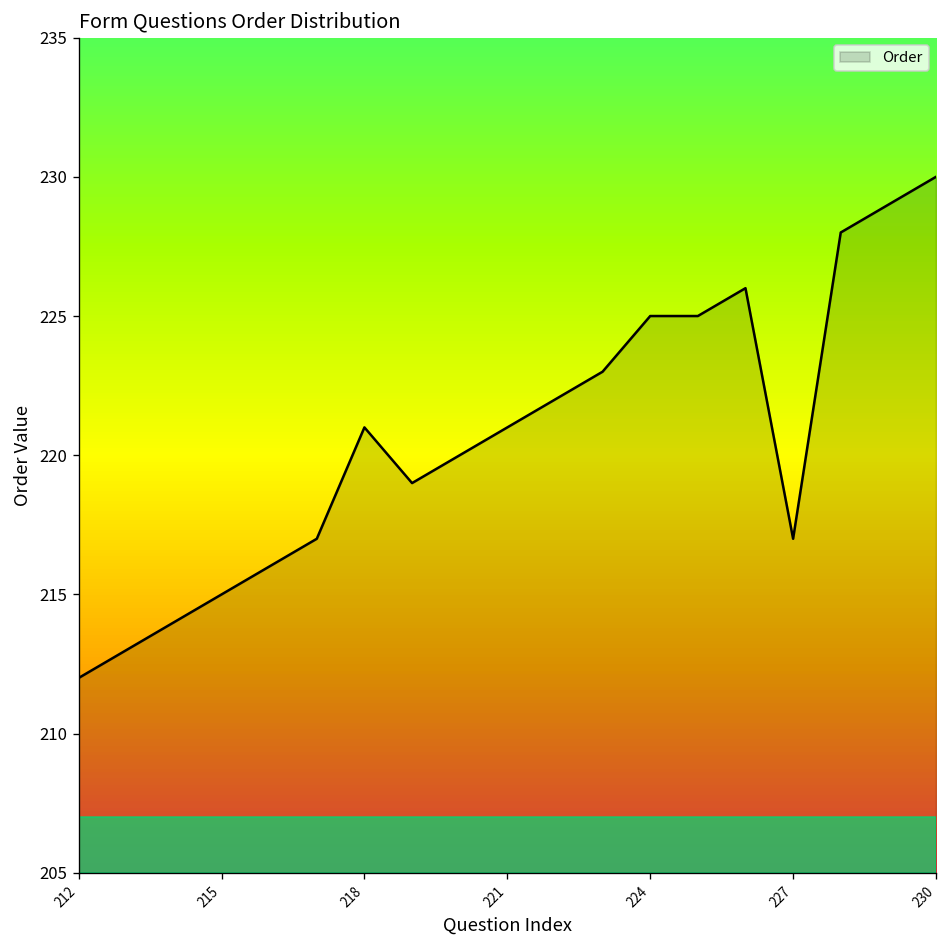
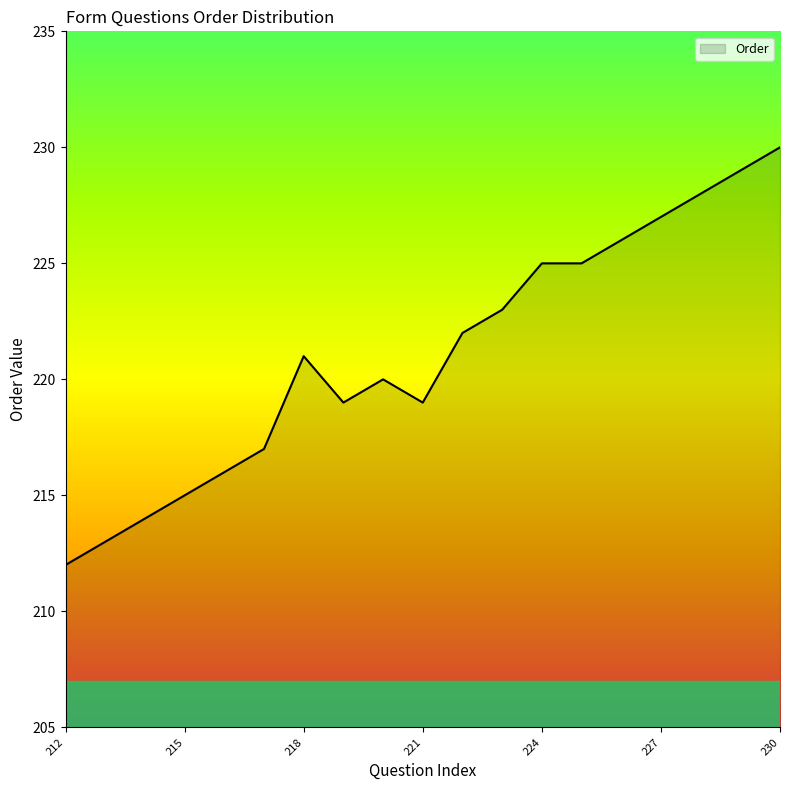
  {
    "212": 212,
    "215": 215,
    "218": 221,
-   "221": 221,
+   "221": 219,
    "224": 225,
-   "227": 217,
+   "227": 227,
    "230": 230
  }
